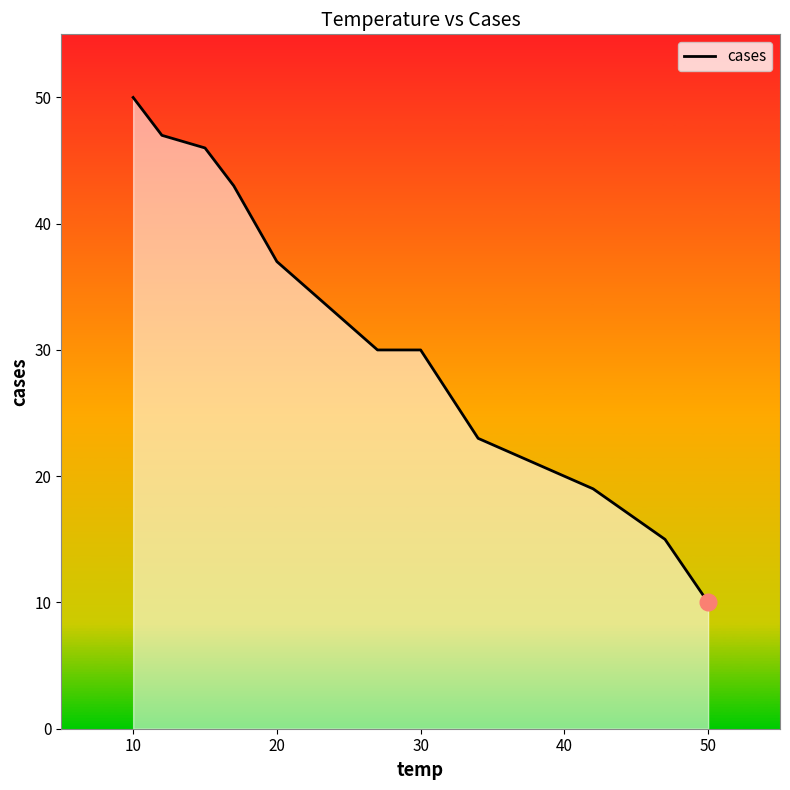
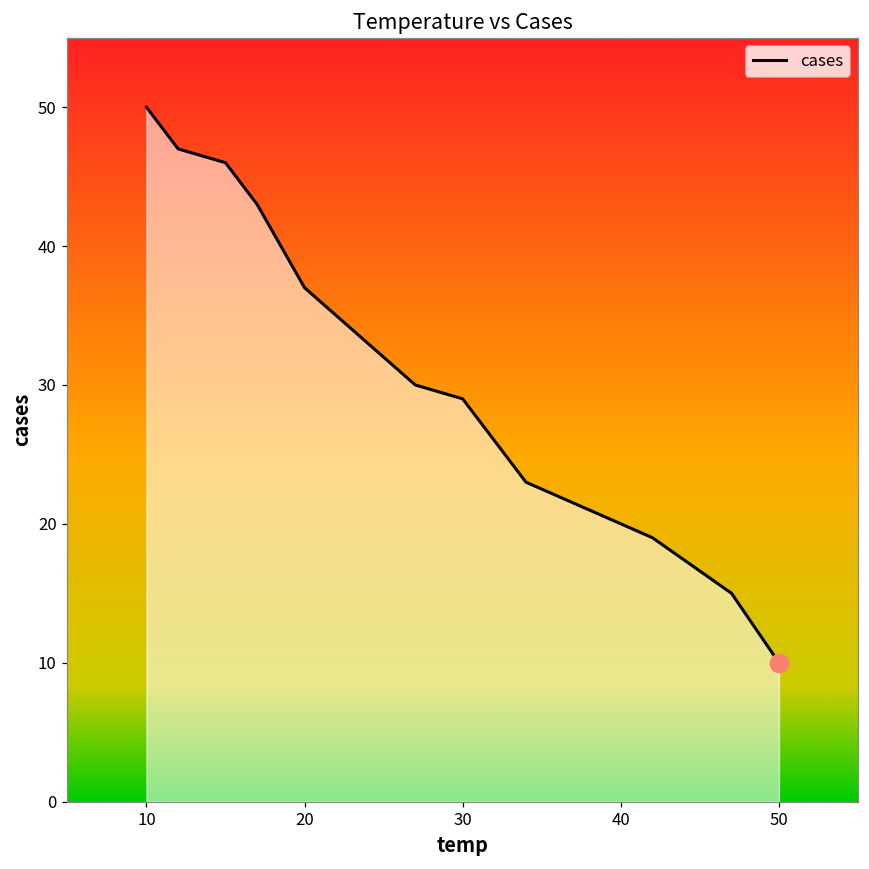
  {
    "cases": {
      "10": 50,
      "20": 37,
-     "30": 30
+     "30": 29
    }
  }
